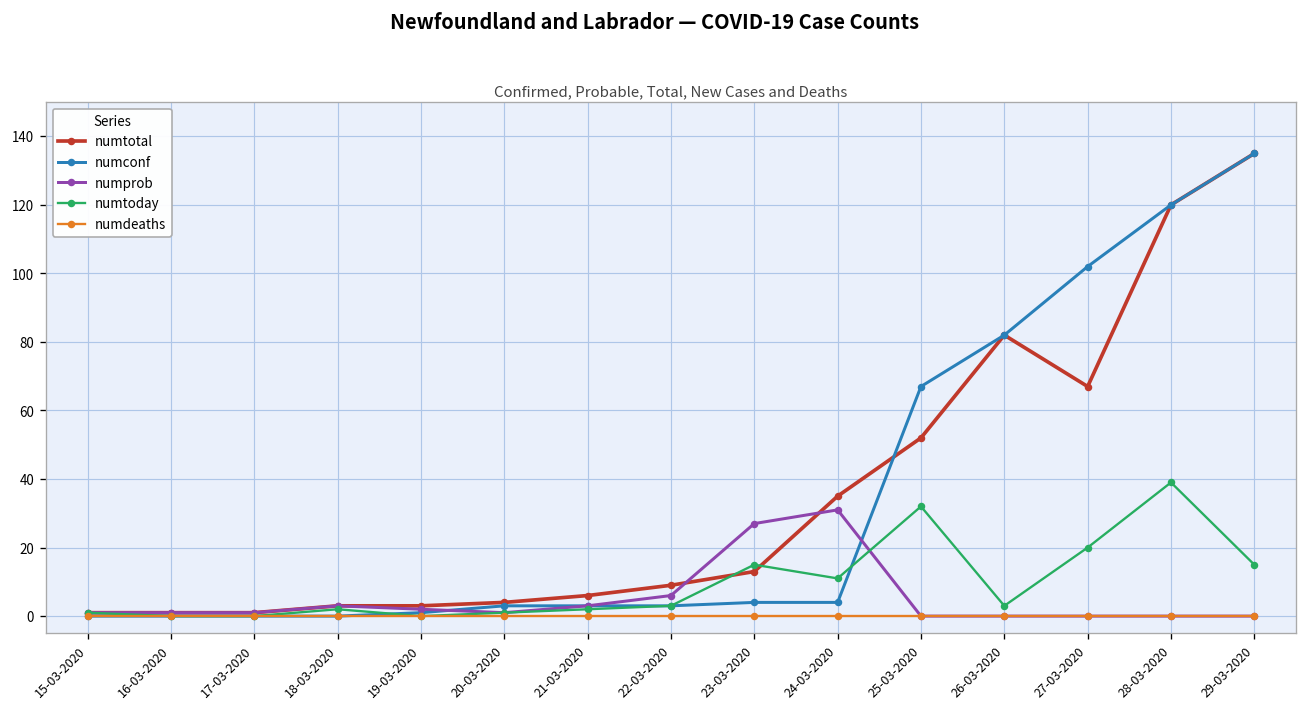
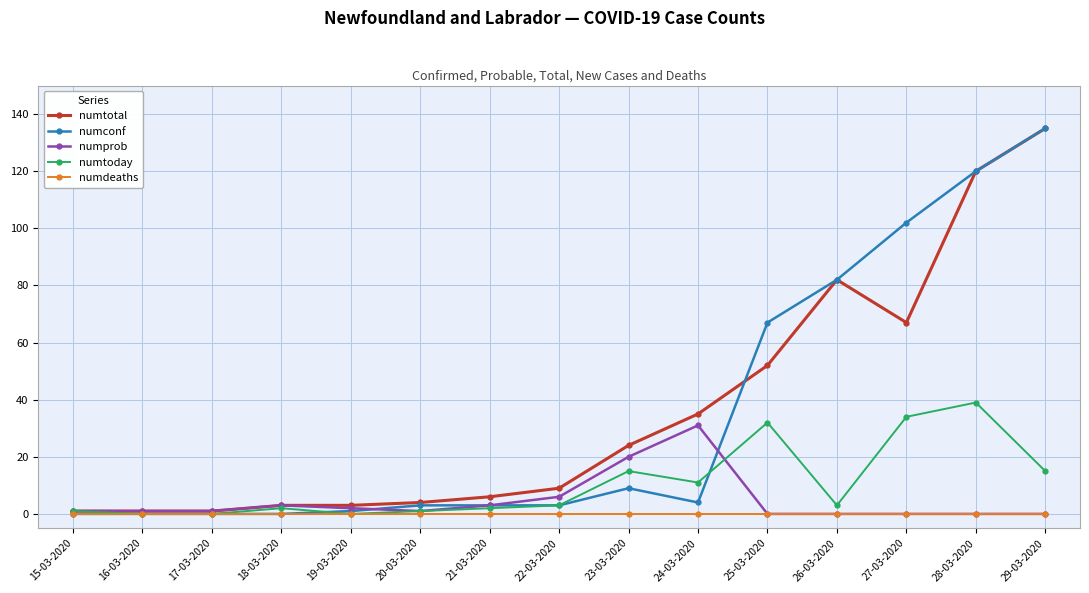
  {
    "numtotal": {
      "19-03-2020": 3,
      "20-03-2020": 4,
      "21-03-2020": 6,
      "22-03-2020": 9,
-     "23-03-2020": 13,
+     "23-03-2020": 24,
      "24-03-2020": 35,
      "25-03-2020": 52,
      "27-03-2020": 67
    },
    "numconf": {
      "19-03-2020": 1,
      "20-03-2020": 3,
-     "23-03-2020": 4,
+     "23-03-2020": 9,
      "24-03-2020": 4,
      "25-03-2020": 67,
      "27-03-2020": 102
    },
    "numprob": {
      "19-03-2020": 2,
      "22-03-2020": 6,
-     "23-03-2020": 27,
+     "23-03-2020": 20,
      "24-03-2020": 31
    },
    "numtoday": {
      "18-03-2020": 2,
      "21-03-2020": 2,
      "23-03-2020": 15,
      "24-03-2020": 11,
      "25-03-2020": 32,
      "26-03-2020": 3,
-     "27-03-2020": 20,
+     "27-03-2020": 34,
      "28-03-2020": 39,
      "29-03-2020": 15
    },
    "numdeaths": {
      "20-03-2020": 0,
      "21-03-2020": 0,
      "22-03-2020": 0,
      "23-03-2020": 0,
      "24-03-2020": 0
    }
  }
